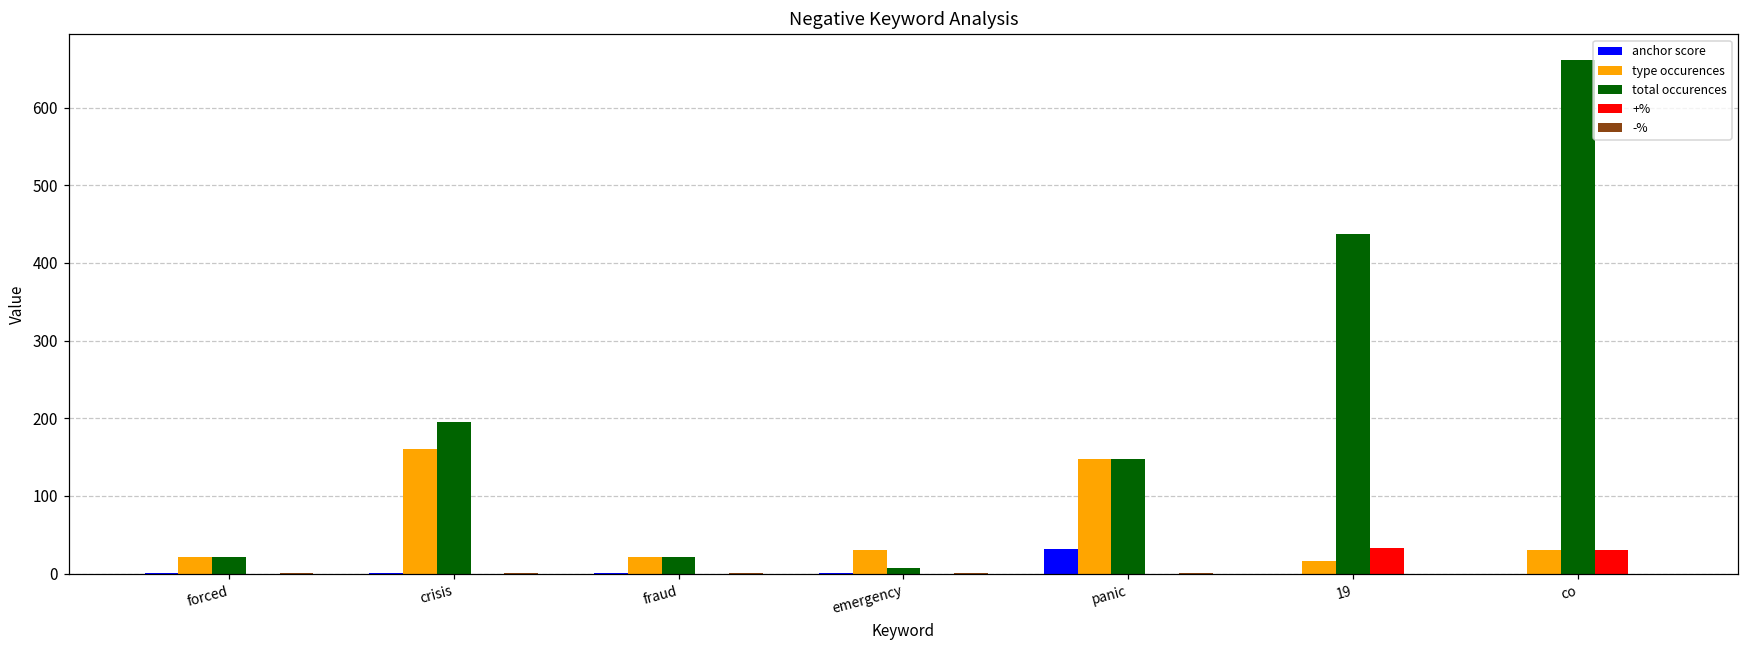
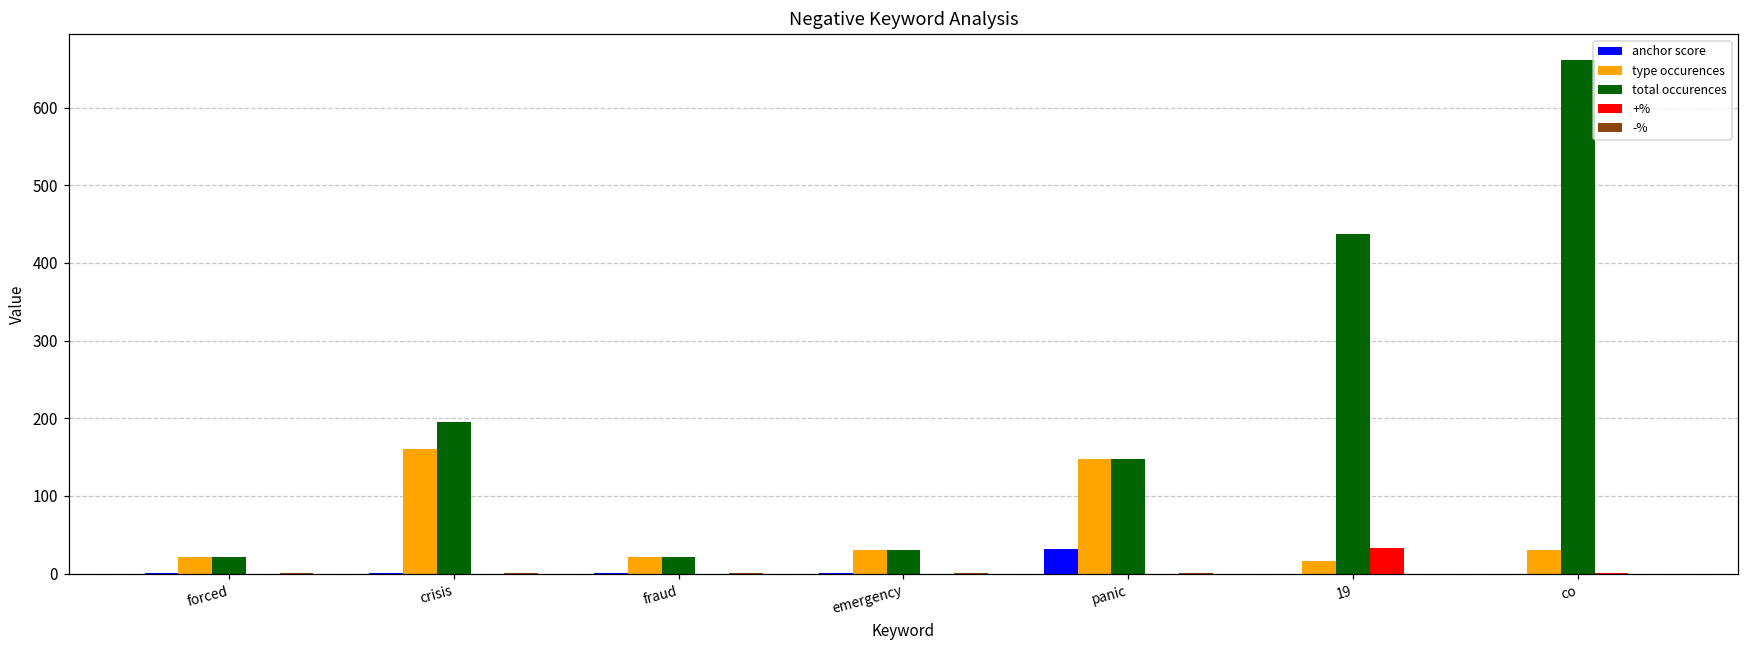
  {
    "anchor score": {
      "panic": 30
    },
    "type occurences": {
      "forced": 20,
      "crisis": 160,
      "fraud": 20,
      "emergency": 30,
      "panic": 150,
      "19": 20,
      "co": 30
    },
    "total occurences": {
      "forced": 20,
      "crisis": 200,
      "fraud": 20,
-     "emergency": 10,
+     "emergency": 30,
      "panic": 150,
      "19": 440,
      "co": 660
    },
    "+%": {
      "forced": 0,
      "crisis": 0,
      "fraud": 0,
      "emergency": 0,
      "panic": 0,
      "19": 30,
-     "co": 30
+     "co": 0
    }
  }
